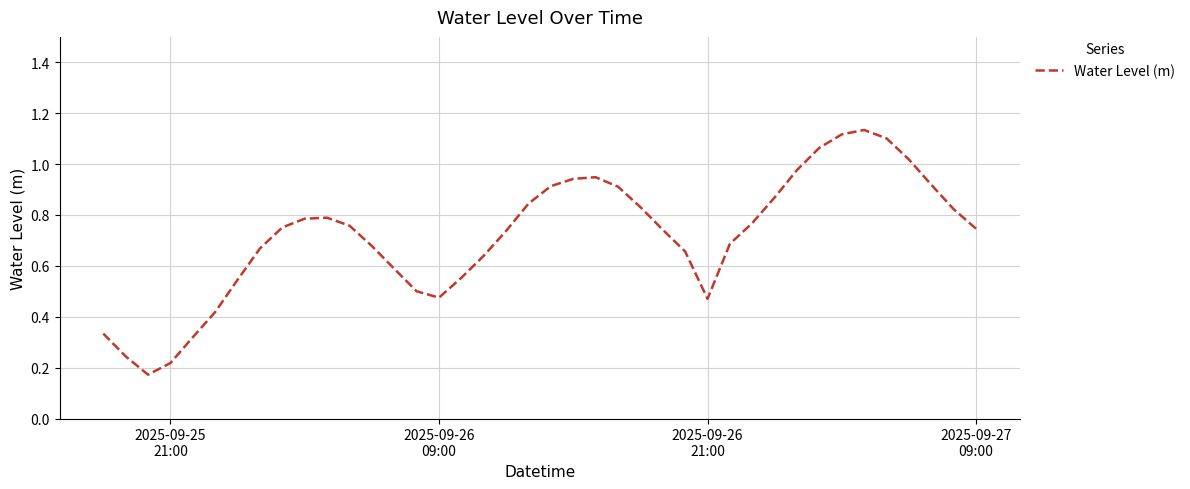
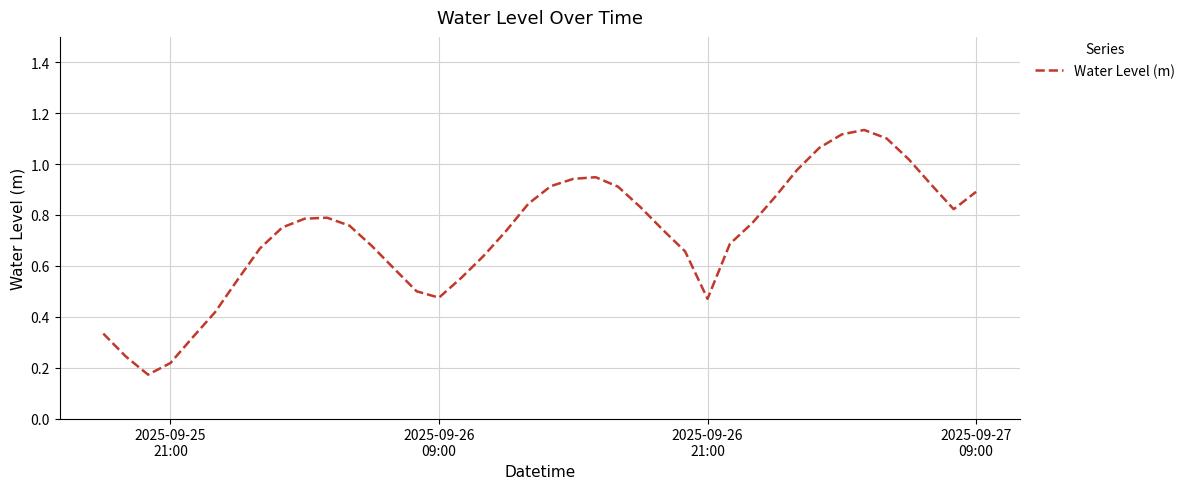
  {
    "2025-09-25 21:00": 0.22,
    "2025-09-26 09:00": 0.48,
    "2025-09-26 21:00": 0.47,
-   "2025-09-27 09:00": 0.75
+   "2025-09-27 09:00": 0.89
  }
